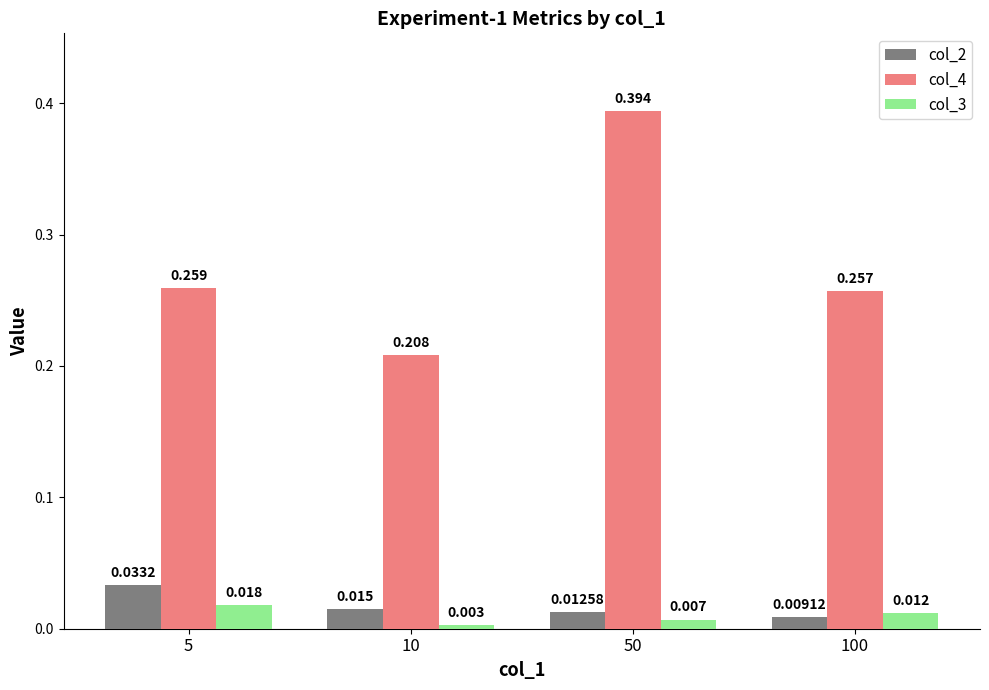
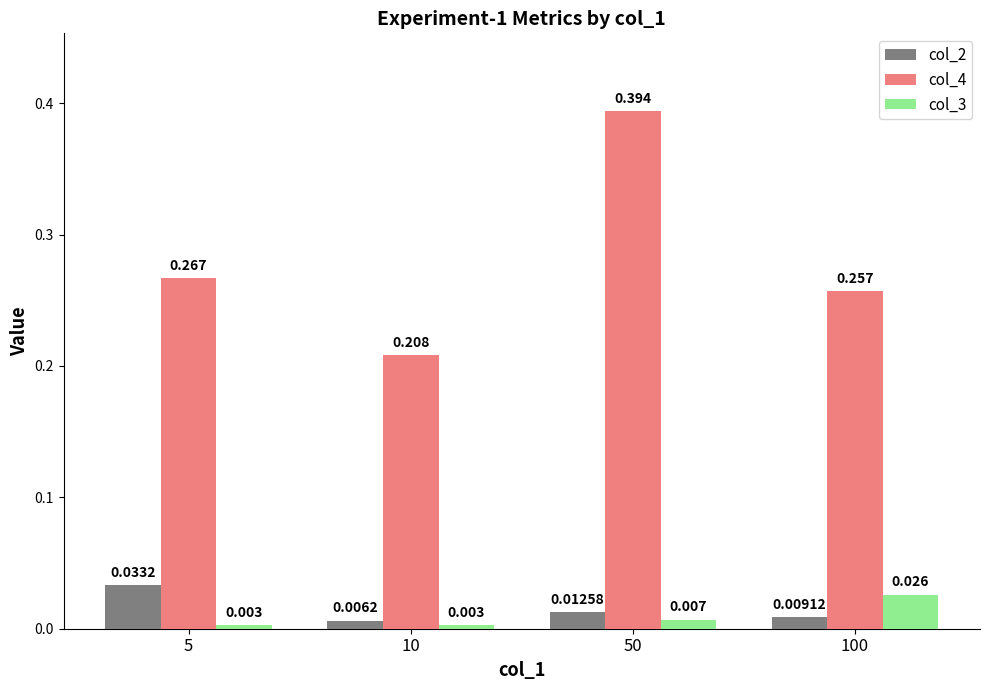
  {
    "col_2": {
      "5": 0.0332,
-     "10": 0.015,
+     "10": 0.0062,
      "50": 0.01258,
      "100": 0.00912
    },
    "col_4": {
-     "5": 0.259,
+     "5": 0.267,
      "10": 0.208,
      "50": 0.394,
      "100": 0.257
    },
    "col_3": {
-     "5": 0.018,
+     "5": 0.003,
      "10": 0.003,
      "50": 0.007,
-     "100": 0.012
+     "100": 0.026
    }
  }
